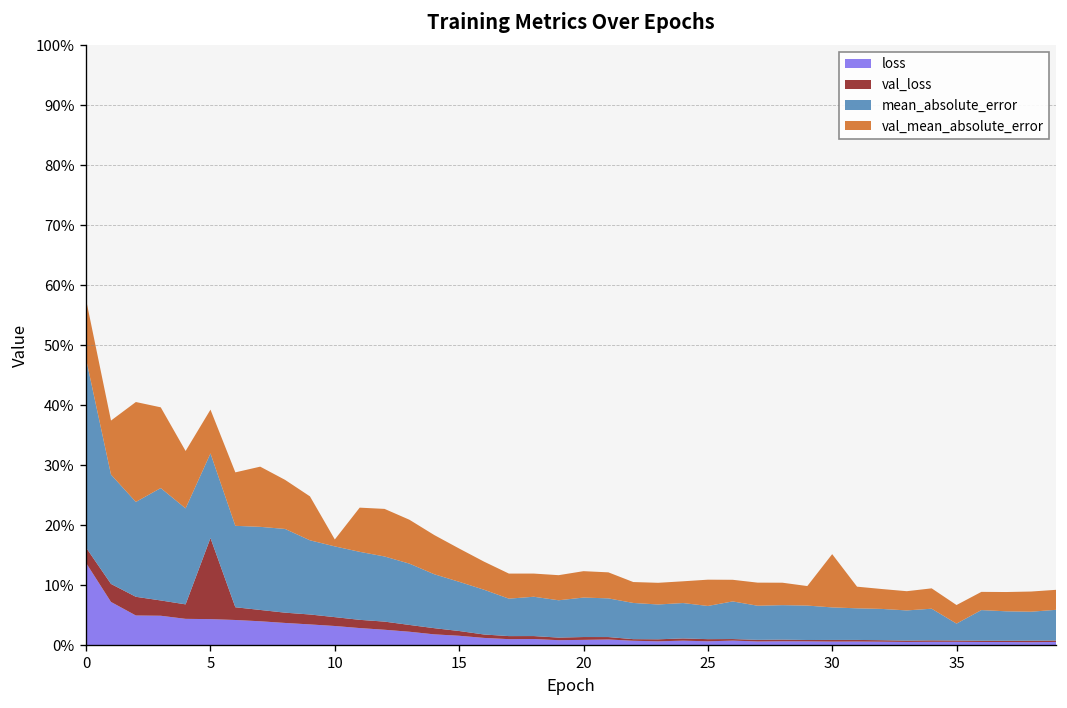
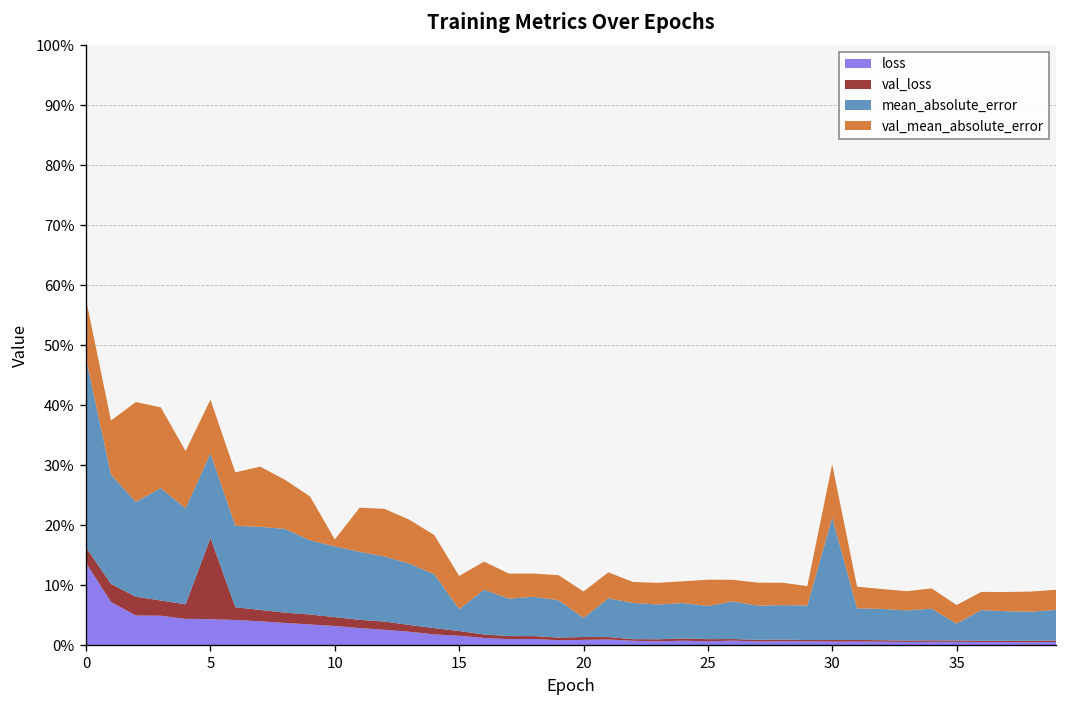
  {
    "loss": {
      "0": "14%",
      "5": "4%",
      "10": "3%",
      "15": "2%"
    },
    "val_loss": {
      "0": "3%",
      "5": "14%",
      "10": "1%",
      "15": "1%"
    },
    "mean_absolute_error": {
      "0": "31%",
      "5": "14%",
      "10": "12%",
-     "15": "8%",
-     "20": "7%",
+     "15": "4%",
+     "20": "3%",
      "25": "6%",
-     "30": "5%",
+     "30": "20%",
      "35": "3%"
    },
    "val_mean_absolute_error": {
      "0": "10%",
-     "5": "7%",
+     "5": "9%",
      "10": "1%",
      "15": "6%",
      "20": "4%",
      "25": "4%",
      "30": "9%",
      "35": "3%"
    }
  }
